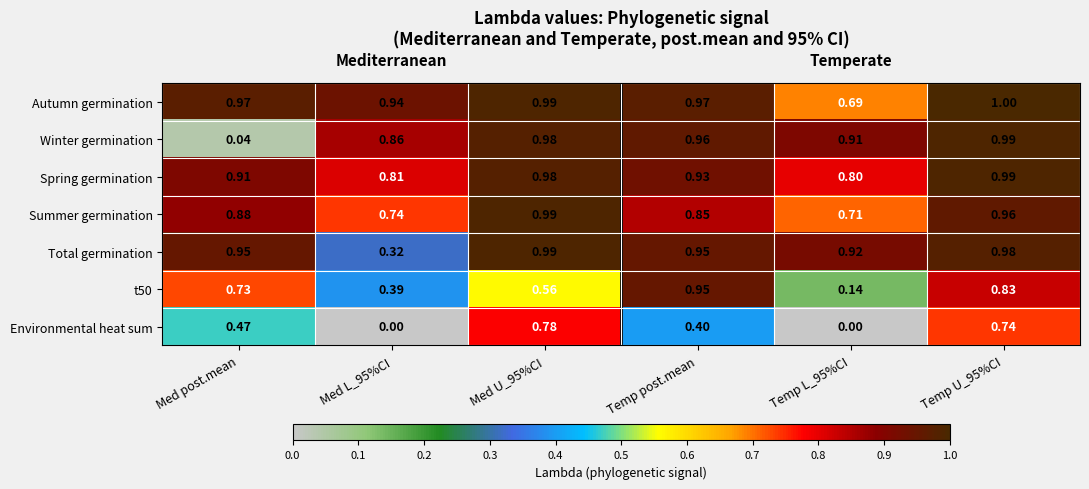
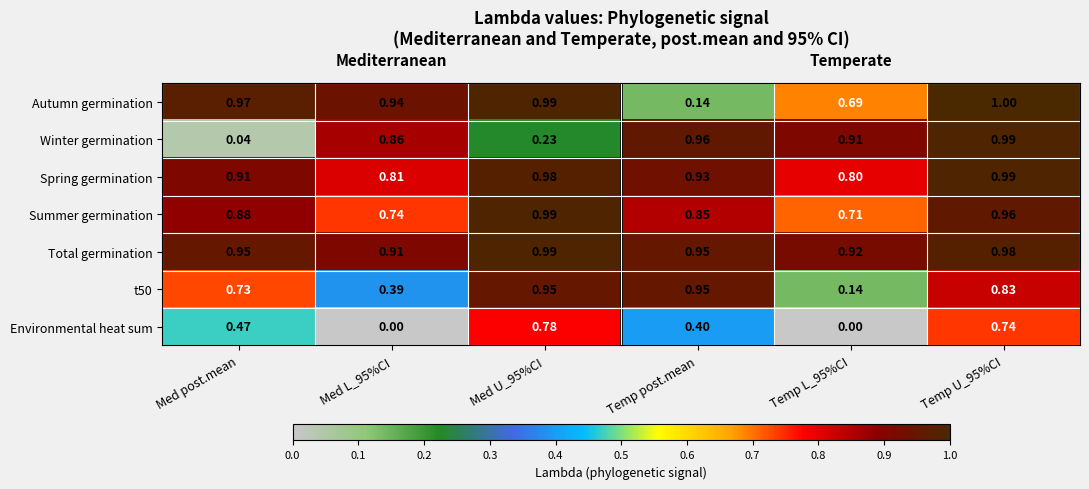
  {
    "Autumn germination": {
      "Med post.mean": 0.97,
      "Med L_95%CI": 0.94,
      "Med U_95%CI": 0.99,
-     "Temp post.mean": 0.97,
+     "Temp post.mean": 0.14,
      "Temp L_95%CI": 0.69,
      "Temp U_95%CI": 1.00
    },
    "Winter germination": {
      "Med post.mean": 0.04,
      "Med L_95%CI": 0.86,
-     "Med U_95%CI": 0.98,
+     "Med U_95%CI": 0.23,
      "Temp post.mean": 0.96,
      "Temp L_95%CI": 0.91,
      "Temp U_95%CI": 0.99
    },
    "Spring germination": {
      "Med post.mean": 0.91,
      "Med L_95%CI": 0.81,
      "Med U_95%CI": 0.98,
      "Temp post.mean": 0.93,
      "Temp L_95%CI": 0.80,
      "Temp U_95%CI": 0.99
    },
    "Summer germination": {
      "Med post.mean": 0.88,
      "Med L_95%CI": 0.74,
      "Med U_95%CI": 0.99,
      "Temp post.mean": 0.85,
      "Temp L_95%CI": 0.71,
      "Temp U_95%CI": 0.96
    },
    "Total germination": {
      "Med post.mean": 0.95,
-     "Med L_95%CI": 0.32,
+     "Med L_95%CI": 0.91,
      "Med U_95%CI": 0.99,
      "Temp post.mean": 0.95,
      "Temp L_95%CI": 0.92,
      "Temp U_95%CI": 0.98
    },
    "t50": {
      "Med post.mean": 0.73,
      "Med L_95%CI": 0.39,
-     "Med U_95%CI": 0.56,
+     "Med U_95%CI": 0.95,
      "Temp post.mean": 0.95,
      "Temp L_95%CI": 0.14,
      "Temp U_95%CI": 0.83
    },
    "Environmental heat sum": {
      "Med post.mean": 0.47,
      "Med L_95%CI": 0.00,
      "Med U_95%CI": 0.78,
      "Temp post.mean": 0.40,
      "Temp L_95%CI": 0.00,
      "Temp U_95%CI": 0.74
    }
  }
